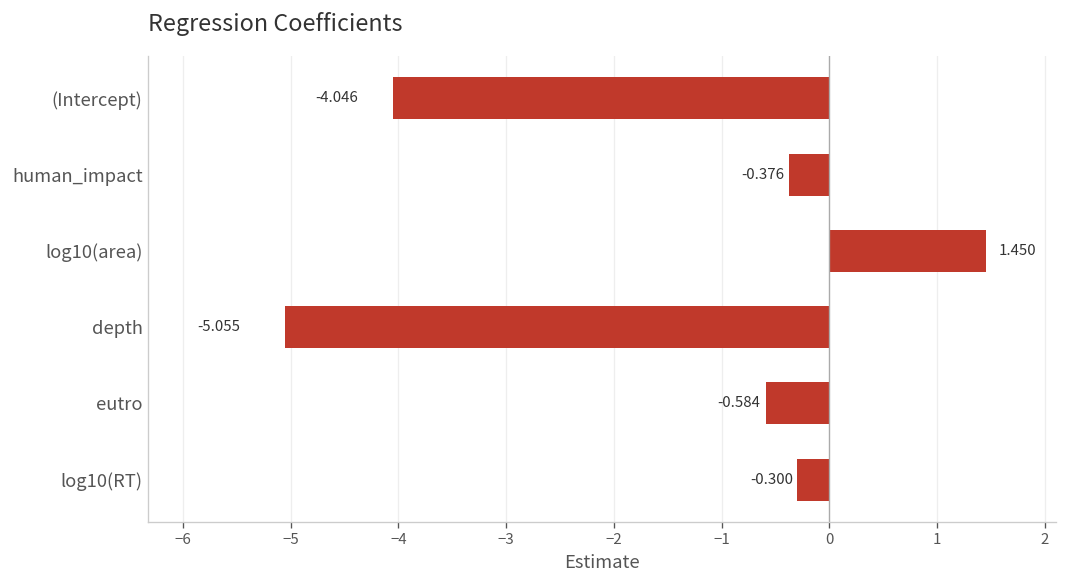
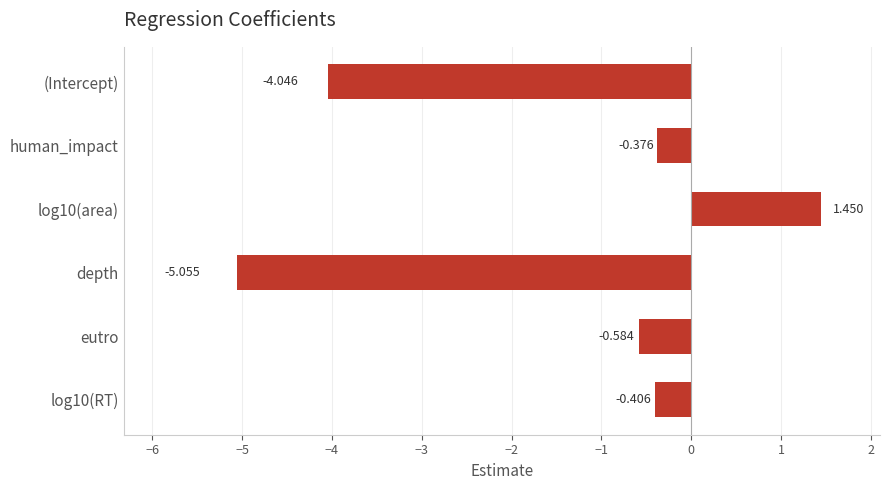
  {
    "human_impact": -0.376,
    "log10(area)": 1.450,
    "eutro": -0.584,
-   "log10(RT)": -0.300
+   "log10(RT)": -0.406
  }
